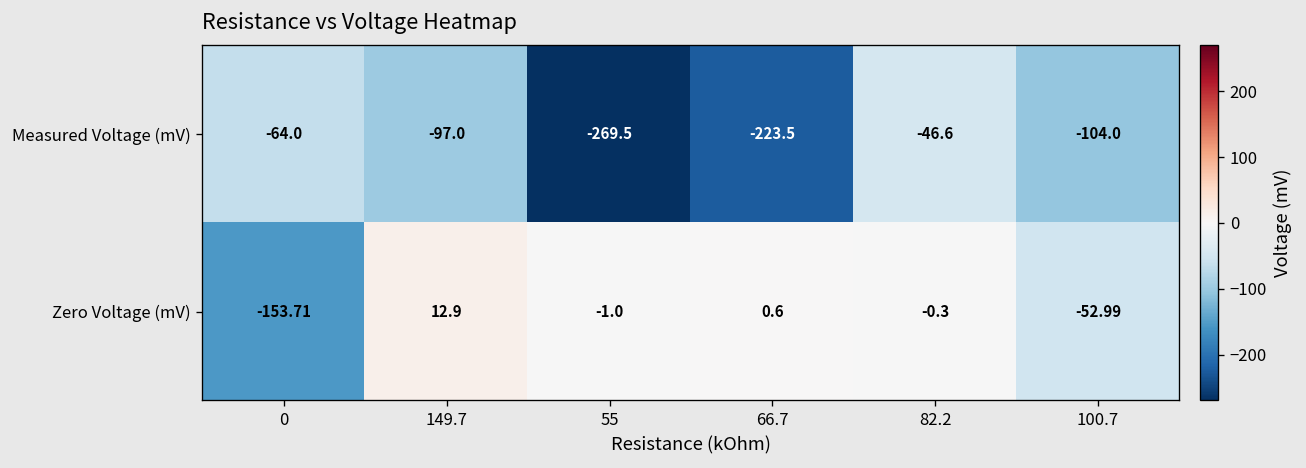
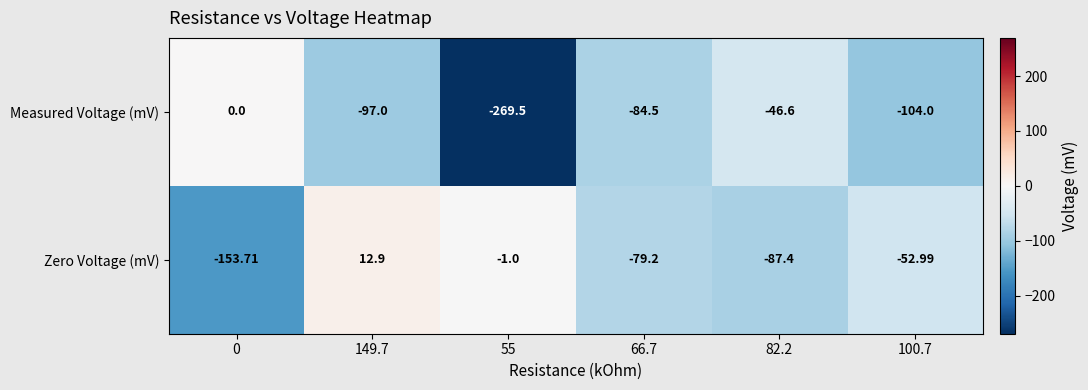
  {
    "Measured Voltage (mV)": {
-     "0": -64.0,
+     "0": 0.0,
      "149.7": -97.0,
      "55": -269.5,
-     "66.7": -223.5,
+     "66.7": -84.5,
      "82.2": -46.6,
      "100.7": -104.0
    },
    "Zero Voltage (mV)": {
      "0": -153.71,
      "149.7": 12.9,
      "55": -1.0,
-     "66.7": 0.6,
-     "82.2": -0.3,
+     "66.7": -79.2,
+     "82.2": -87.4,
      "100.7": -52.99
    }
  }
